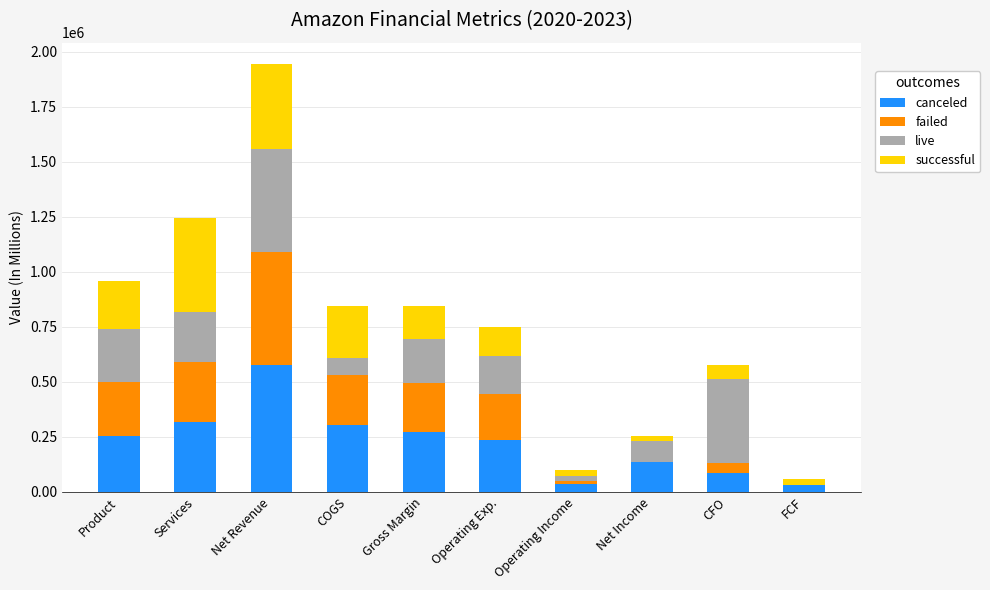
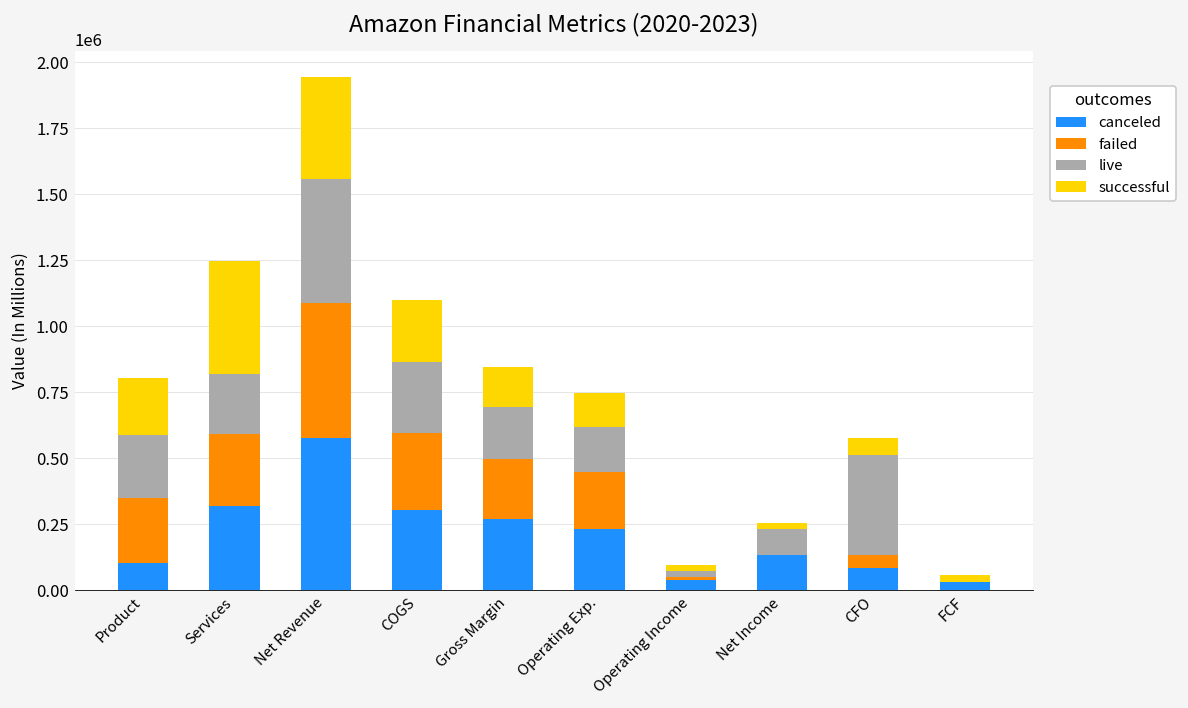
  {
    "canceled": {
-     "Product": 260000,
+     "Product": 100000,
      "Services": 320000,
      "Net Revenue": 570000,
      "COGS": 300000,
      "Gross Margin": 270000,
      "Operating Exp.": 230000,
      "Operating Income": 40000,
      "Net Income": 130000,
      "CFO": 80000,
      "FCF": 30000
    },
    "failed": {
      "Product": 240000,
      "Services": 270000,
      "Net Revenue": 510000,
-     "COGS": 220000,
+     "COGS": 290000,
      "Gross Margin": 230000,
      "Operating Exp.": 210000,
      "Operating Income": 10000,
      "Net Income": 0,
      "CFO": 50000,
      "FCF": 0
    },
    "live": {
      "Product": 240000,
      "Services": 230000,
      "Net Revenue": 470000,
-     "COGS": 80000,
+     "COGS": 270000,
      "Gross Margin": 200000,
      "Operating Exp.": 170000,
      "Operating Income": 20000,
      "Net Income": 100000,
      "CFO": 380000,
      "FCF": 0
    },
    "successful": {
      "Product": 220000,
      "Services": 430000,
      "Net Revenue": 390000,
      "COGS": 230000,
      "Gross Margin": 150000,
      "Operating Exp.": 130000,
      "Operating Income": 20000,
      "Net Income": 20000,
      "CFO": 70000,
      "FCF": 30000
    }
  }
